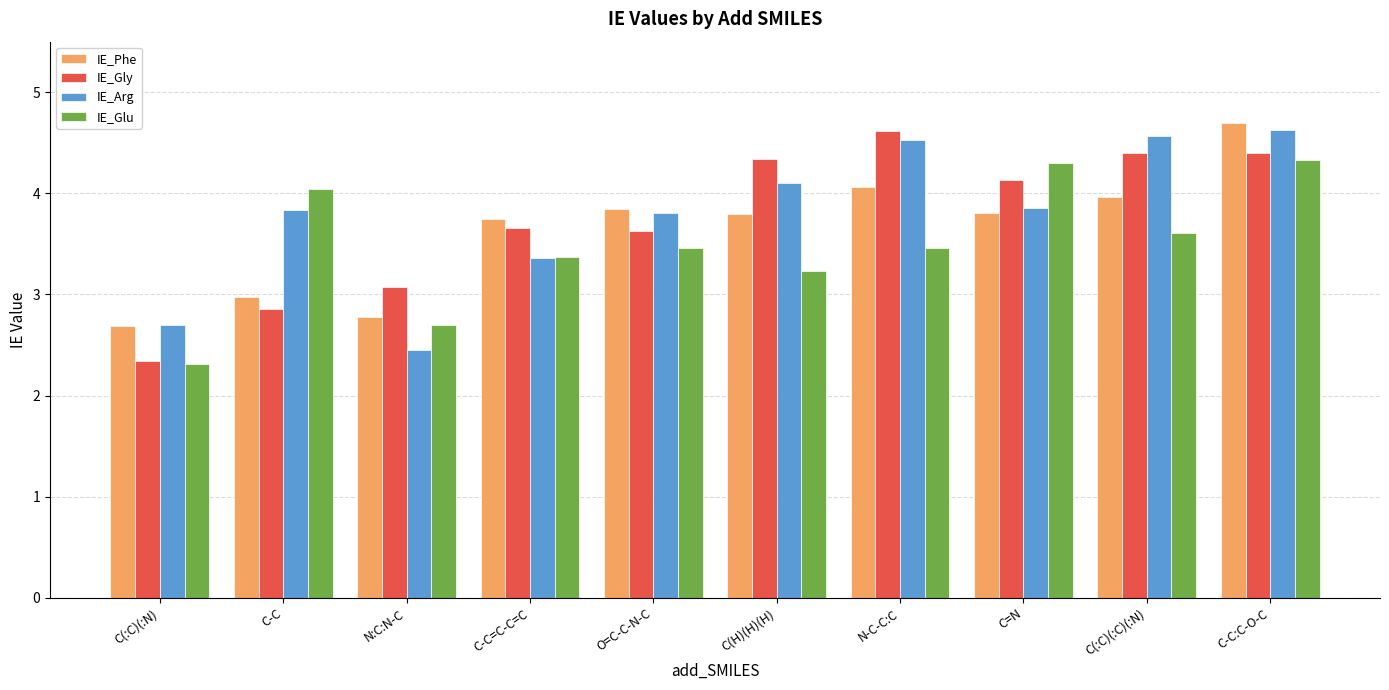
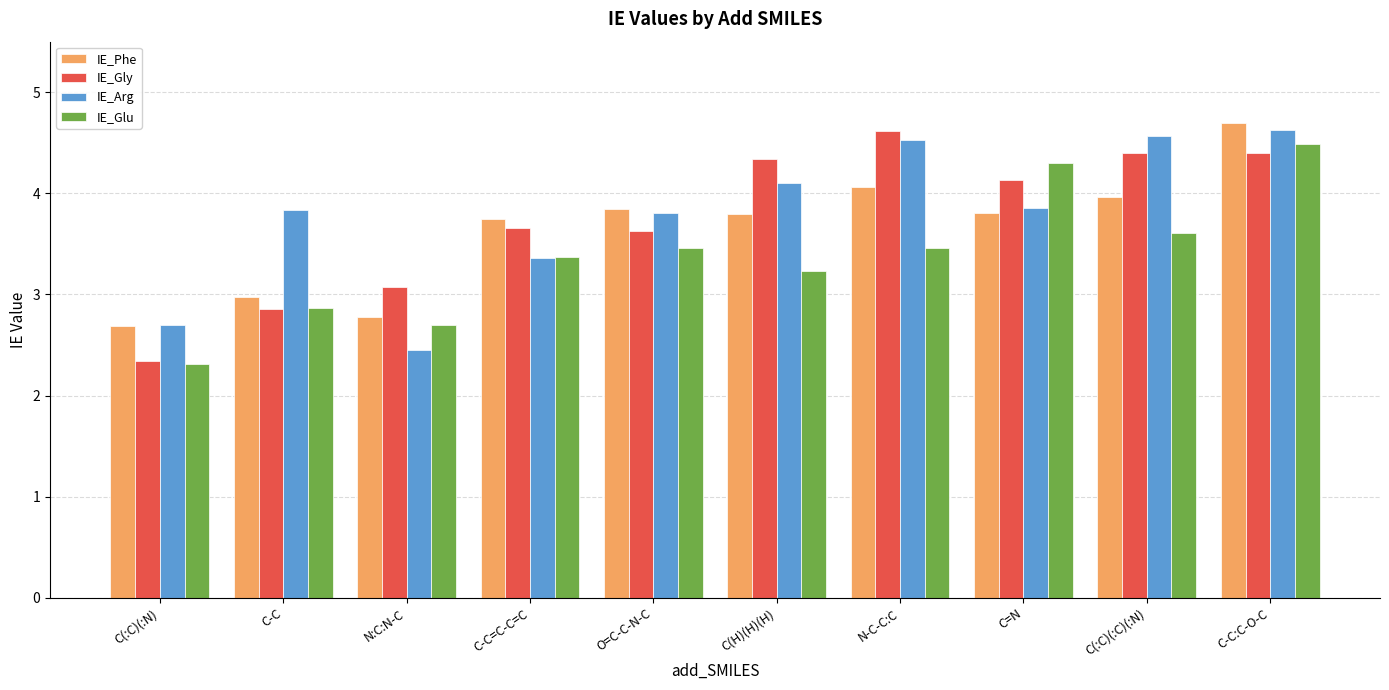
  {
    "IE_Phe": {
      "C(:C)(:N)": 2.69,
      "C-C": 2.97,
      "N:C:N-C": 2.78,
      "C-C=C-C=C": 3.75,
      "O=C-C-N-C": 3.85,
      "C(H)(H)(H)": 3.80,
      "N-C-C:C": 4.06,
      "C=N": 3.81,
      "C(:C)(:C)(:N)": 3.96,
      "C-C:C-O-C": 4.69
    },
    "IE_Gly": {
      "C(:C)(:N)": 2.34,
      "C-C": 2.86,
      "N:C:N-C": 3.08,
      "C-C=C-C=C": 3.66,
      "O=C-C-N-C": 3.62,
      "C(H)(H)(H)": 4.33,
      "N-C-C:C": 4.62,
      "C=N": 4.13,
      "C(:C)(:C)(:N)": 4.40,
      "C-C:C-O-C": 4.40
    },
    "IE_Arg": {
      "C(:C)(:N)": 2.70,
      "C-C": 3.84,
      "N:C:N-C": 2.45,
      "C-C=C-C=C": 3.36,
      "O=C-C-N-C": 3.81,
      "C(H)(H)(H)": 4.11,
      "N-C-C:C": 4.52,
      "C=N": 3.85,
      "C(:C)(:C)(:N)": 4.57,
      "C-C:C-O-C": 4.62
    },
    "IE_Glu": {
      "C(:C)(:N)": 2.31,
-     "C-C": 4.05,
+     "C-C": 2.86,
      "N:C:N-C": 2.69,
      "C-C=C-C=C": 3.37,
      "O=C-C-N-C": 3.46,
      "C(H)(H)(H)": 3.23,
      "N-C-C:C": 3.46,
      "C=N": 4.30,
      "C(:C)(:C)(:N)": 3.61,
-     "C-C:C-O-C": 4.33
+     "C-C:C-O-C": 4.49
    }
  }
